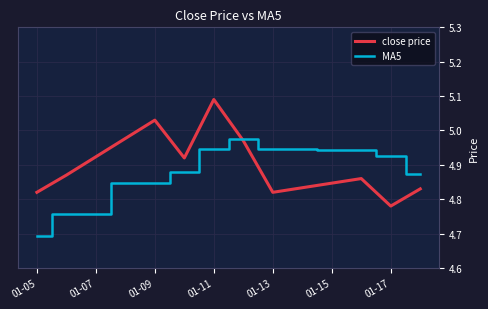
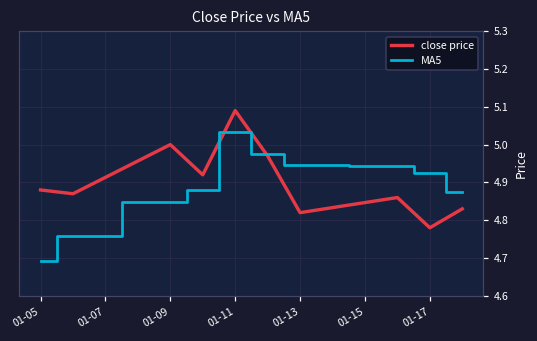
  {
    "close price": {
-     "01-05": 4.82,
-     "01-09": 5.03,
+     "01-05": 4.88,
+     "01-09": 5.00,
      "01-11": 5.09,
      "01-13": 4.82,
      "01-17": 4.78
    },
    "MA5": {
      "01-05": 4.69,
      "01-09": 4.85,
-     "01-11": 4.95,
+     "01-11": 5.03,
      "01-13": 4.95,
      "01-17": 4.93
    }
  }
